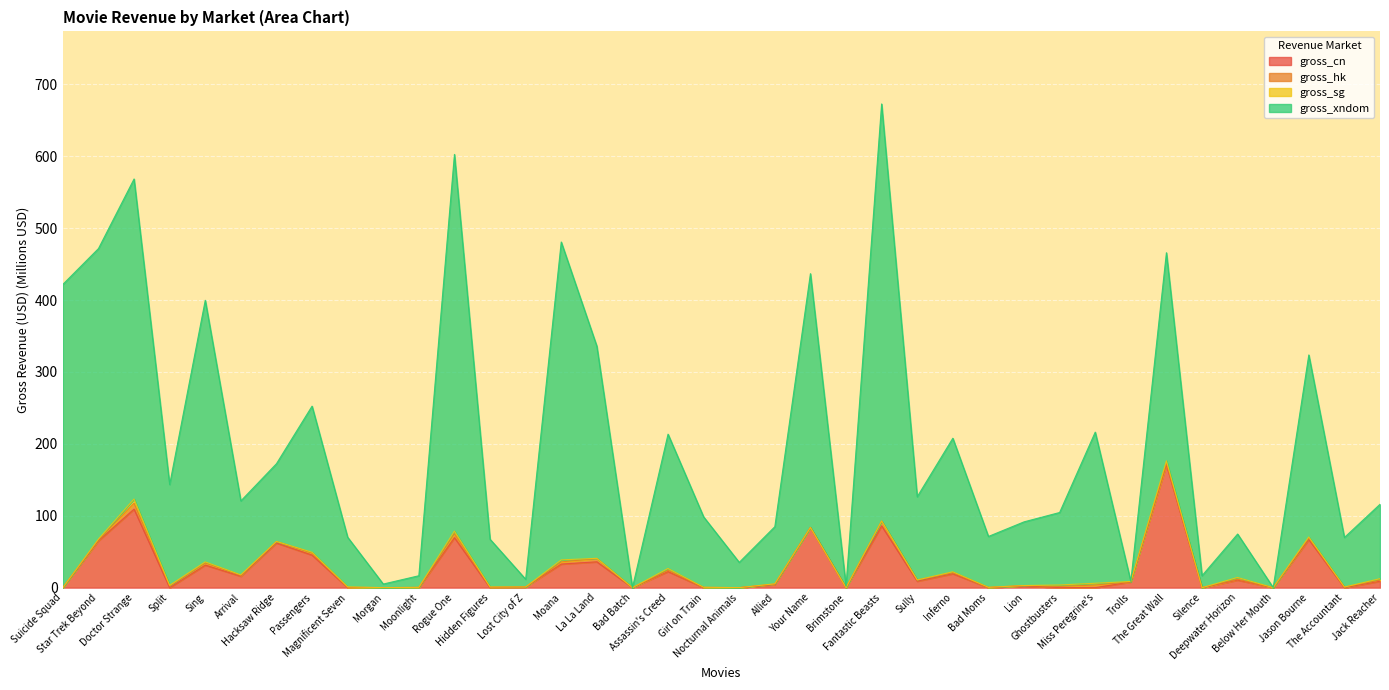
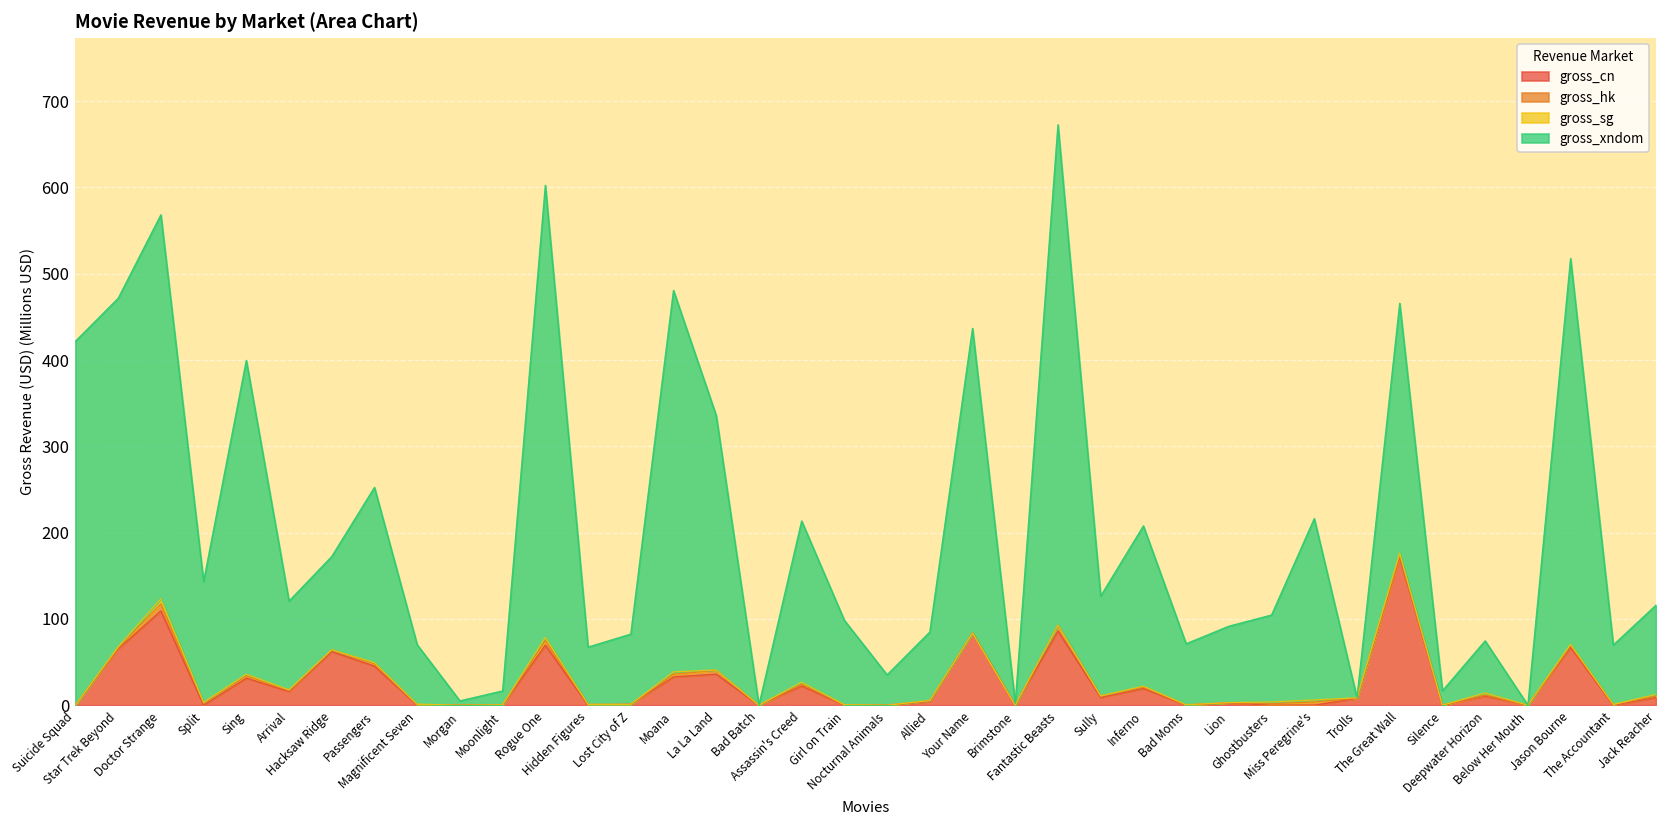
  {
    "gross_sg": {
      "Doctor Strange": 10,
      "Rogue One": 0,
      "The Great Wall": 0
    },
    "gross_xndom": {
      "Suicide Squad": 420,
      "Star Trek Beyond": 400,
      "Doctor Strange": 450,
      "Split": 140,
      "Sing": 360,
      "Arrival": 100,
      "Hacksaw Ridge": 110,
      "Passengers": 200,
      "Magnificent Seven": 70,
      "Morgan": 0,
      "Moonlight": 20,
      "Rogue One": 520,
      "Hidden Figures": 70,
-     "Lost City of Z": 10,
+     "Lost City of Z": 80,
      "Moana": 440,
      "La La Land": 290,
      "Assassin's Creed": 190,
      "Girl on Train": 100,
      "Nocturnal Animals": 40,
      "Allied": 80,
      "Your Name": 350,
      "Fantastic Beasts": 580,
      "Sully": 120,
      "Inferno": 190,
      "Bad Moms": 70,
      "Lion": 90,
      "Ghostbusters": 100,
      "Miss Peregrine's": 210,
      "The Great Wall": 290,
      "Silence": 20,
      "Deepwater Horizon": 60,
-     "Jason Bourne": 250,
+     "Jason Bourne": 450,
      "The Accountant": 70,
      "Jack Reacher": 100
    }
  }
